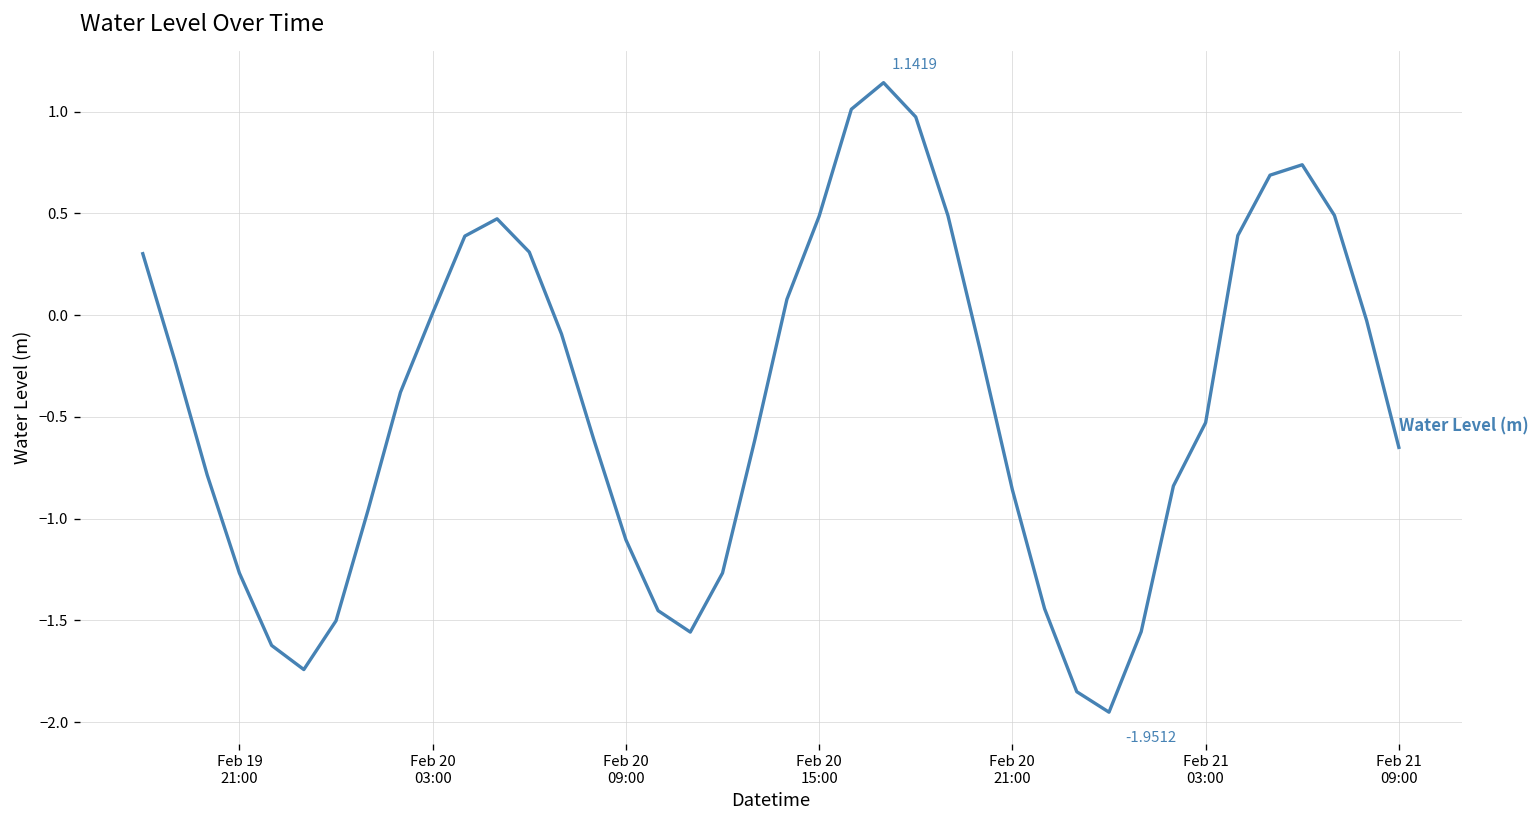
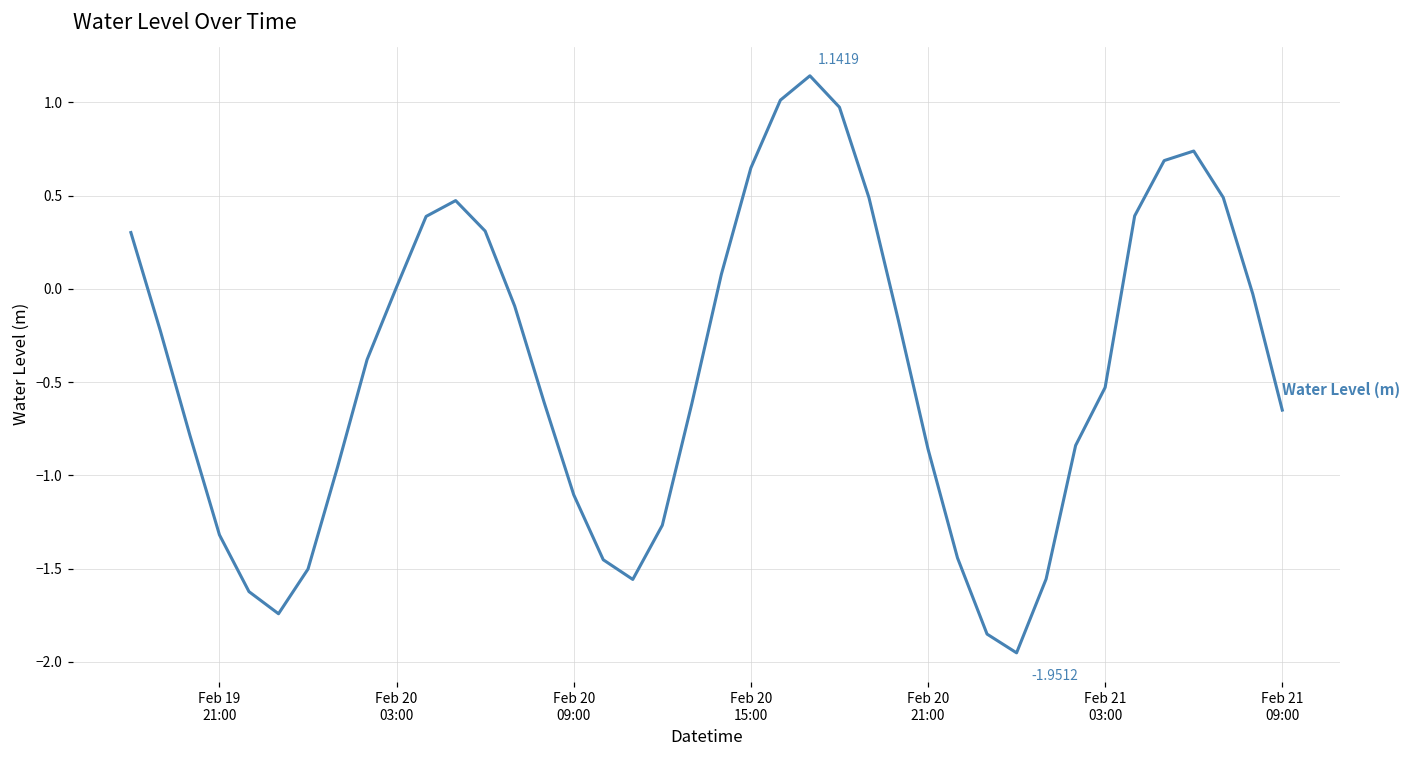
  {
-   "Feb 19 21:00": -1.27,
+   "Feb 19 21:00": -1.32,
    "Feb 20 03:00": 0.01,
    "Feb 20 09:00": -1.10,
-   "Feb 20 15:00": 0.49,
+   "Feb 20 15:00": 0.65,
    "Feb 20 21:00": -0.86,
    "Feb 21 03:00": -0.53,
    "Feb 21 09:00": -0.65
  }
